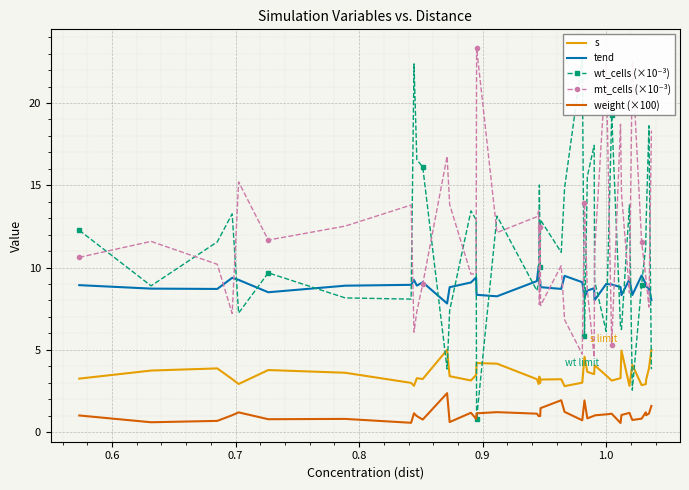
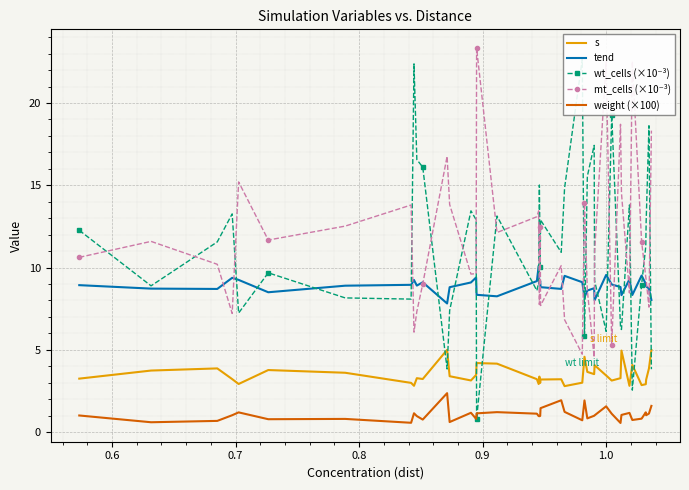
  {
    "s": {
      "1.0": 3.4
    },
    "tend": {
-     "1.0": 9.0
+     "1.0": 9.6
    },
    "wt_cells (×10⁻³)": {
      "1.0": 6.1
    },
    "weight (×100)": {
-     "1.0": 1.1
+     "1.0": 1.6
    }
  }
